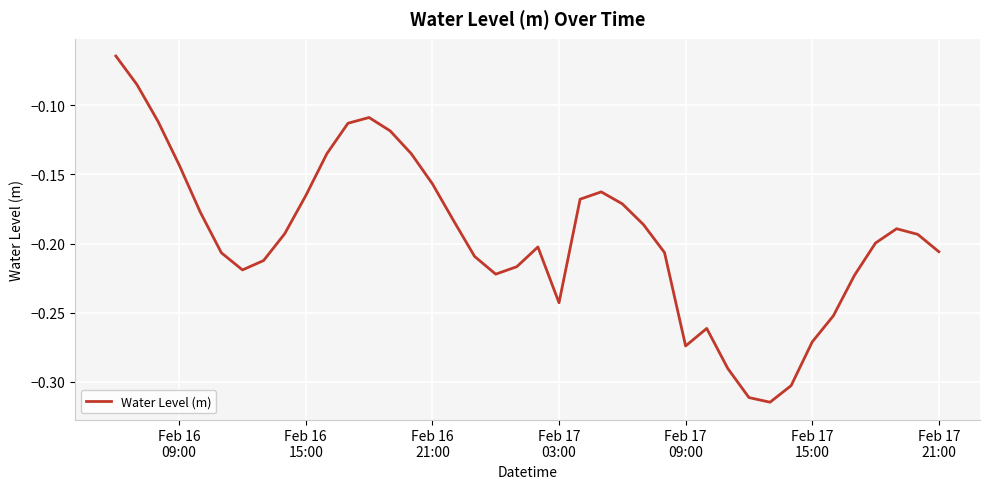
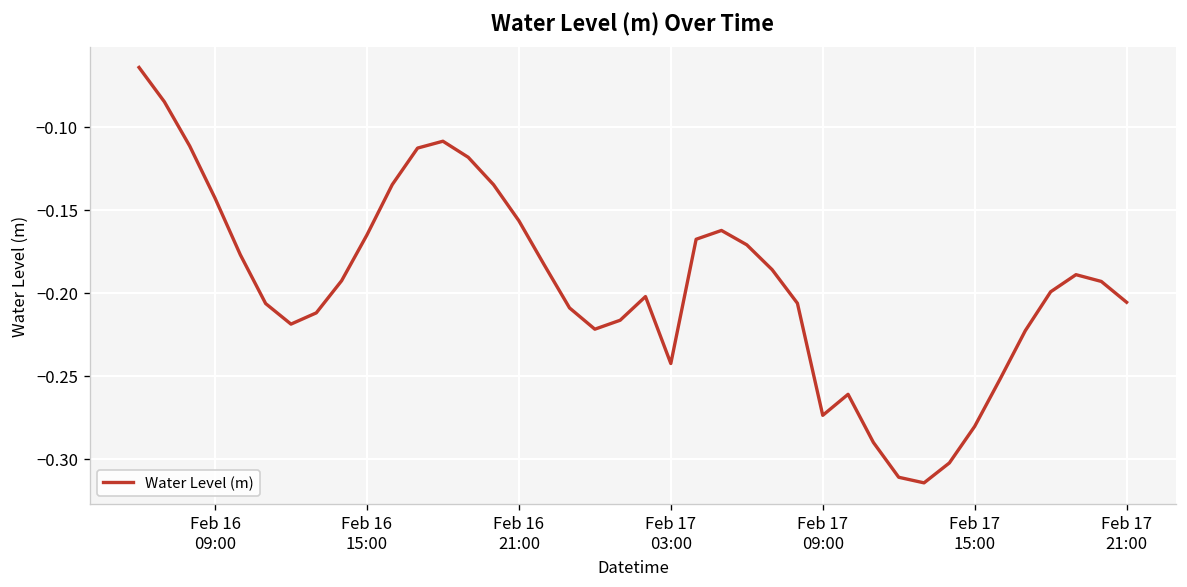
  {
    "Feb 16 09:00": -0.143,
    "Feb 16 15:00": -0.165,
    "Feb 16 21:00": -0.157,
    "Feb 17 03:00": -0.243,
    "Feb 17 09:00": -0.274,
-   "Feb 17 15:00": -0.271,
+   "Feb 17 15:00": -0.281,
    "Feb 17 21:00": -0.206
  }
